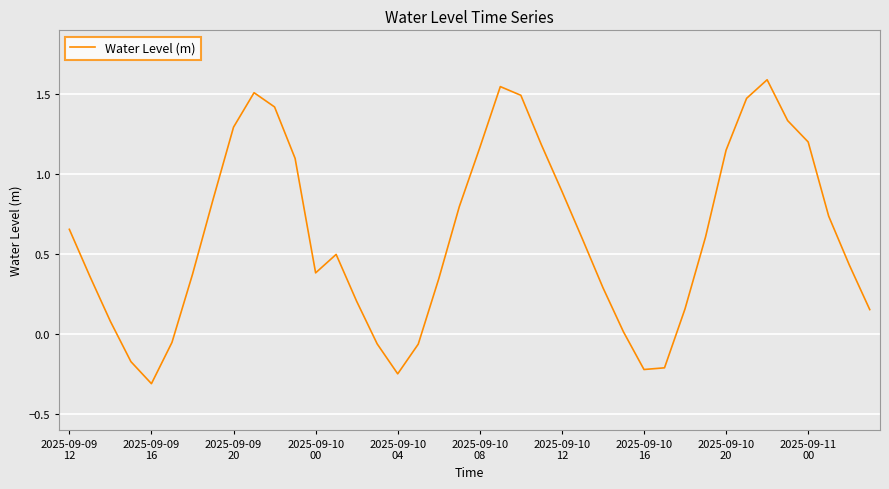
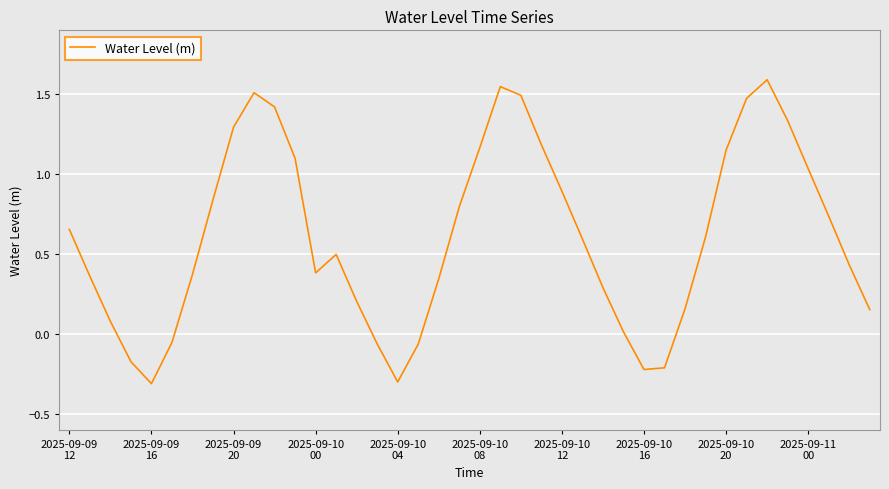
  {
    "2025-09-09 12": 0.65,
    "2025-09-09 16": -0.31,
    "2025-09-09 20": 1.29,
    "2025-09-10 00": 0.38,
-   "2025-09-10 04": -0.25,
+   "2025-09-10 04": -0.30,
    "2025-09-10 08": 1.17,
    "2025-09-10 12": 0.89,
    "2025-09-10 16": -0.22,
    "2025-09-10 20": 1.15,
-   "2025-09-11 00": 1.20
+   "2025-09-11 00": 1.03
  }
